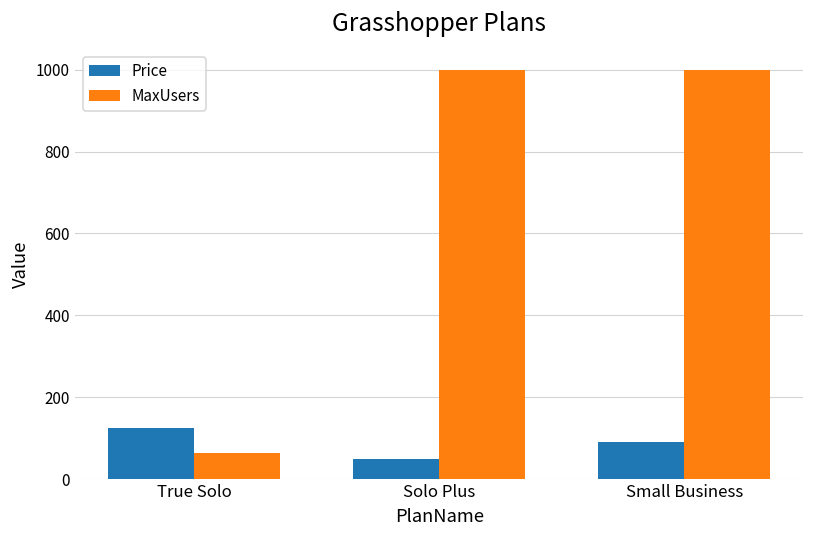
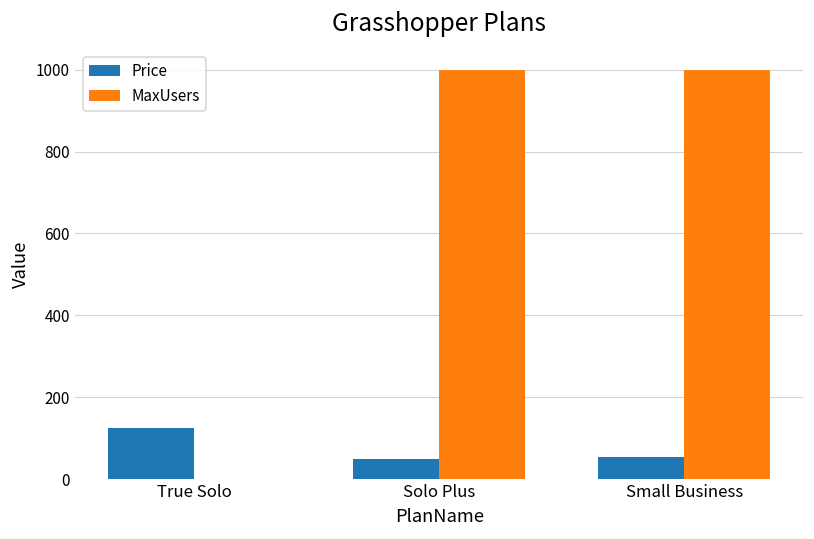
  {
    "Price": {
      "True Solo": 130,
      "Solo Plus": 50,
-     "Small Business": 90
+     "Small Business": 60
    },
    "MaxUsers": {
-     "True Solo": 70,
+     "True Solo": 0,
      "Solo Plus": 1000,
      "Small Business": 1000
    }
  }
